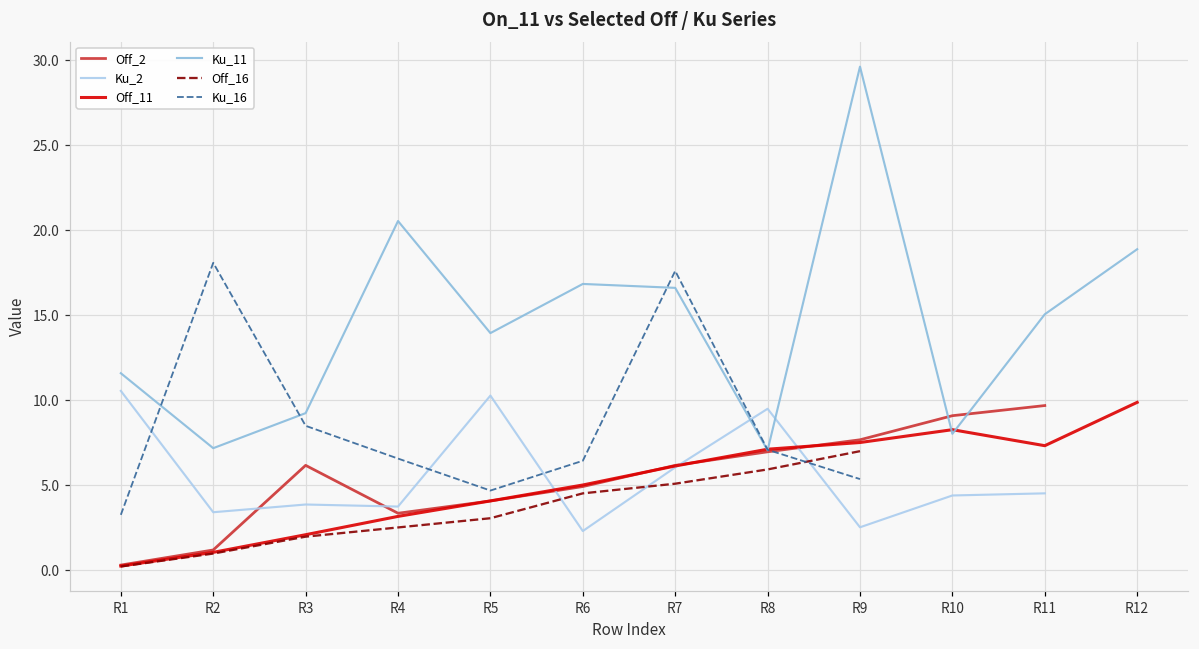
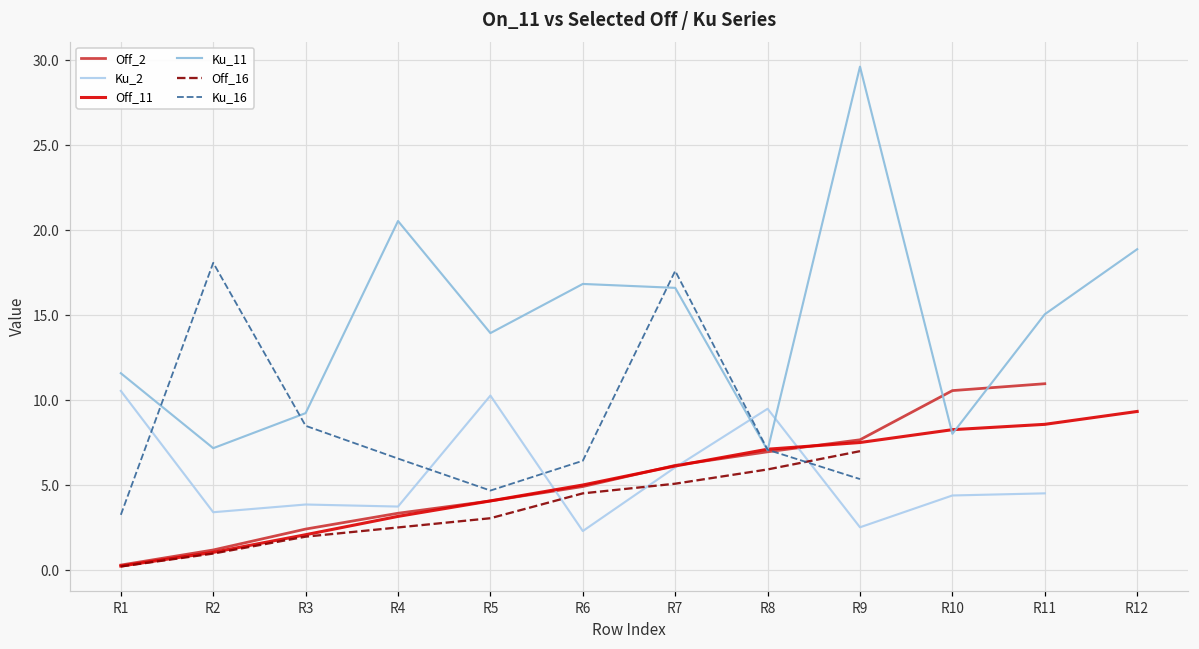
  {
    "Off_2": {
-     "R3": 6.2,
+     "R3": 2.4,
      "R4": 3.3,
-     "R10": 9.1,
-     "R11": 9.7
+     "R10": 10.6,
+     "R11": 11.0
    },
    "Off_11": {
      "R4": 3.2,
      "R10": 8.3,
-     "R11": 7.3,
-     "R12": 9.9
+     "R11": 8.6,
+     "R12": 9.3
    },
    "Off_16": {
      "R4": 2.5,
      "R5": 3.0,
      "R6": 4.5,
      "R7": 5.1,
      "R8": 5.9,
      "R9": 7.0
    },
    "Ku_16": {
      "R1": 3.2,
      "R2": 18.1,
      "R3": 8.5,
      "R4": 6.6,
      "R5": 4.7,
      "R6": 6.4,
      "R7": 17.6,
      "R9": 5.4
    }
  }
